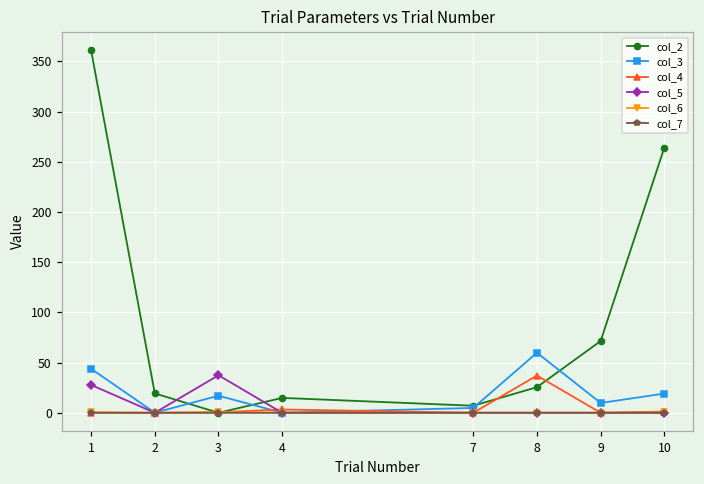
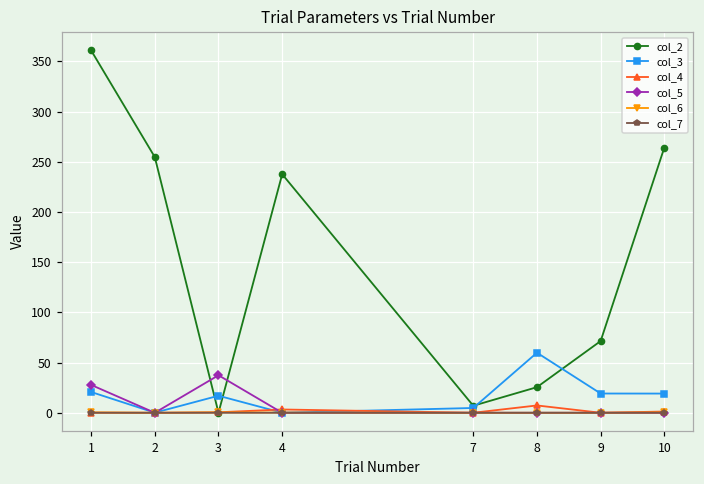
  {
    "col_2": {
      "1": 360,
-     "2": 20,
-     "4": 10,
+     "2": 250,
+     "4": 240,
      "8": 30,
      "9": 70,
      "10": 260
    },
    "col_3": {
-     "1": 40,
+     "1": 20,
      "3": 20,
      "8": 60,
-     "9": 10,
+     "9": 20,
      "10": 20
    },
    "col_4": {
      "4": 0,
-     "8": 40
+     "8": 10
    },
    "col_5": {
      "1": 30,
      "3": 40
    }
  }
